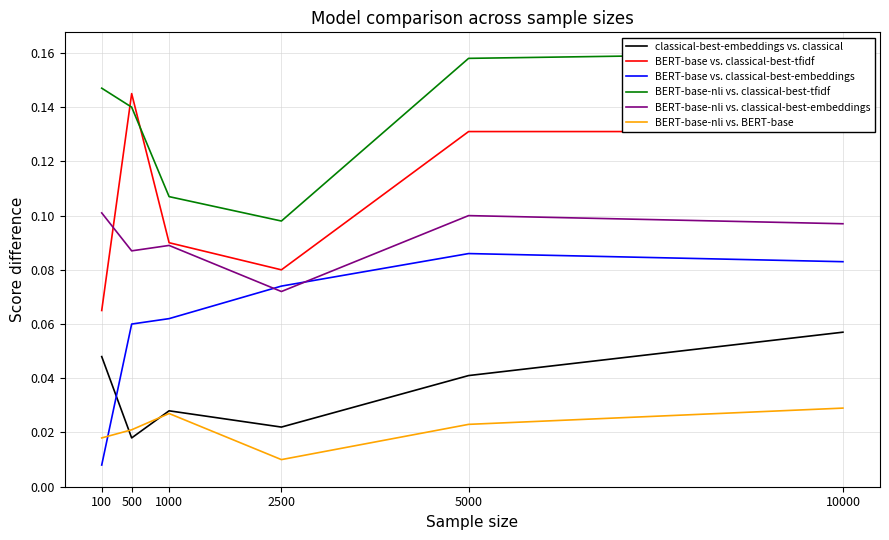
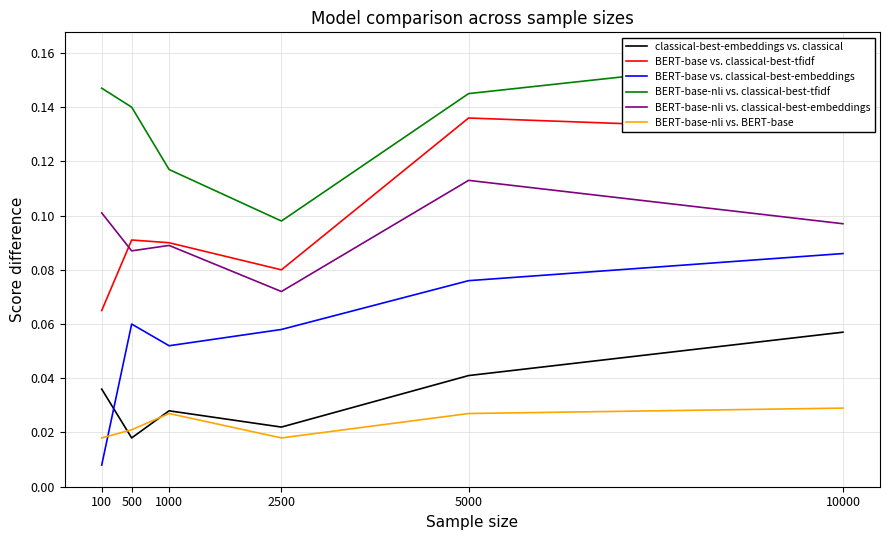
  {
    "classical-best-embeddings vs. classical": {
-     "100": 0.048,
+     "100": 0.036,
      "500": 0.018,
      "1000": 0.028,
      "2500": 0.022,
      "5000": 0.041,
      "10000": 0.057
    },
    "BERT-base vs. classical-best-tfidf": {
      "100": 0.065,
-     "500": 0.145,
+     "500": 0.091,
      "1000": 0.090,
      "2500": 0.080,
-     "5000": 0.131
+     "5000": 0.136
    },
    "BERT-base vs. classical-best-embeddings": {
      "100": 0.008,
      "500": 0.060,
-     "1000": 0.062,
-     "2500": 0.074,
-     "5000": 0.086,
-     "10000": 0.083
+     "1000": 0.052,
+     "2500": 0.058,
+     "5000": 0.076,
+     "10000": 0.086
    },
    "BERT-base-nli vs. classical-best-tfidf": {
      "100": 0.147,
      "500": 0.140,
-     "1000": 0.107,
+     "1000": 0.117,
      "2500": 0.098,
-     "5000": 0.158
+     "5000": 0.145
    },
    "BERT-base-nli vs. classical-best-embeddings": {
      "100": 0.101,
      "500": 0.087,
      "1000": 0.089,
      "2500": 0.072,
-     "5000": 0.100,
+     "5000": 0.113,
      "10000": 0.097
    },
    "BERT-base-nli vs. BERT-base": {
      "100": 0.018,
      "500": 0.021,
      "1000": 0.027,
-     "2500": 0.010,
-     "5000": 0.023,
+     "2500": 0.018,
+     "5000": 0.027,
      "10000": 0.029
    }
  }
